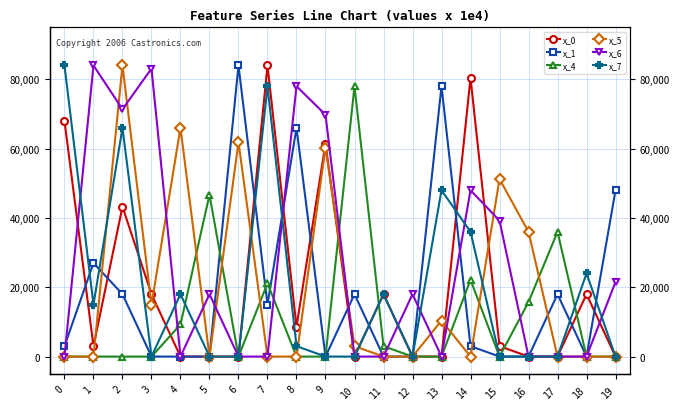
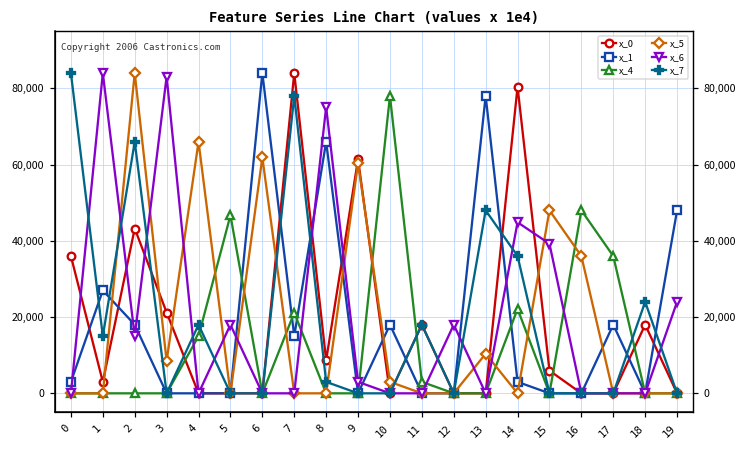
  {
    "x_0": {
-     "0": "68,000",
+     "0": "36,000",
      "1": "3,000",
      "2": "43,000",
-     "3": "18,000",
+     "3": "21,000",
      "7": "84,000",
      "8": "9,000",
      "9": "61,000",
      "14": "80,000",
-     "15": "3,000",
+     "15": "6,000",
      "18": "18,000"
    },
    "x_4": {
      "2": "0",
-     "4": "9,000",
+     "4": "15,000",
      "5": "47,000",
      "7": "21,000",
      "10": "78,000",
      "11": "3,000",
      "14": "22,000",
-     "16": "16,000",
+     "16": "48,000",
      "17": "36,000"
    },
    "x_5": {
-     "3": "15,000",
+     "3": "8,000",
      "4": "66,000",
      "6": "62,000",
      "9": "60,000",
      "10": "3,000",
      "13": "10,000",
      "14": "0",
-     "15": "51,000",
+     "15": "48,000",
      "16": "36,000"
    },
    "x_6": {
-     "2": "71,000",
+     "2": "15,000",
      "3": "83,000",
      "5": "18,000",
-     "8": "78,000",
-     "9": "70,000",
+     "8": "75,000",
+     "9": "3,000",
      "12": "18,000",
-     "14": "48,000",
+     "14": "45,000",
      "15": "39,000",
-     "19": "22,000"
+     "19": "24,000"
    }
  }
